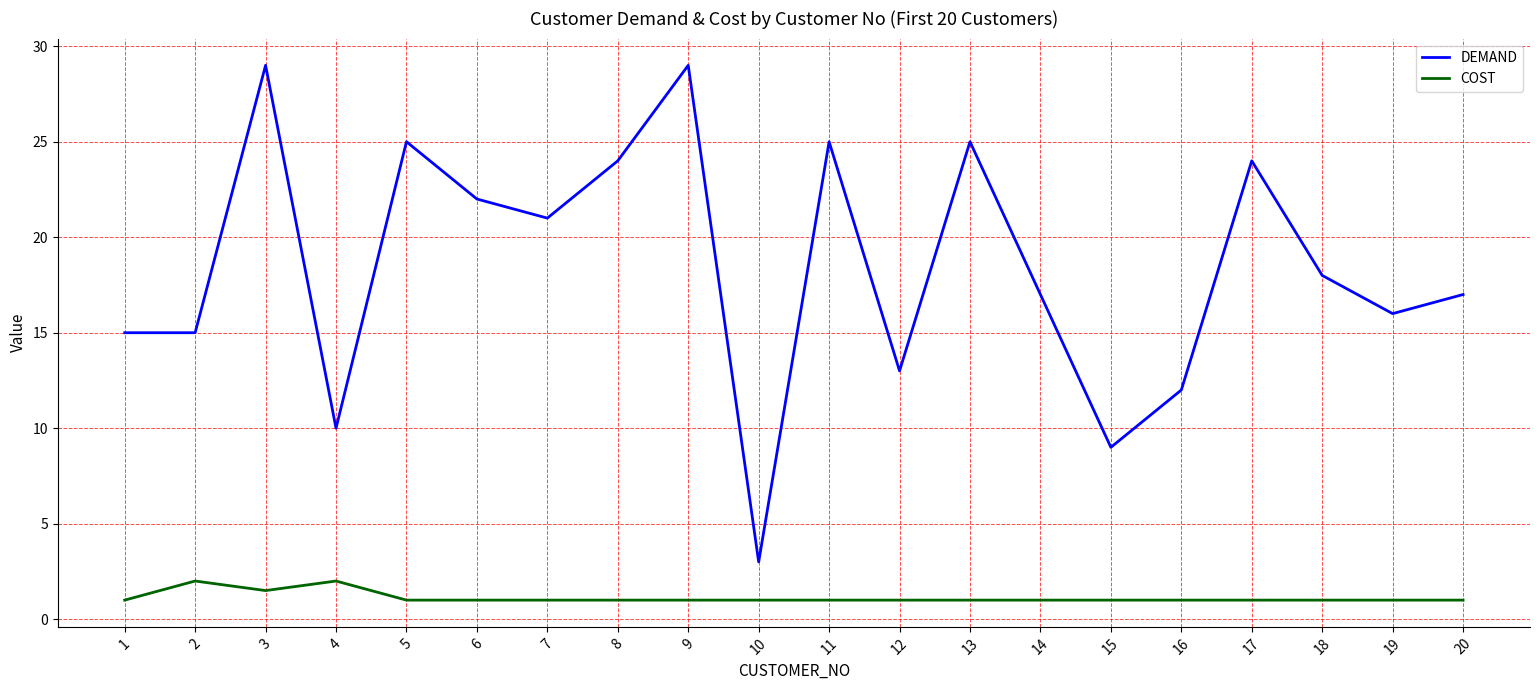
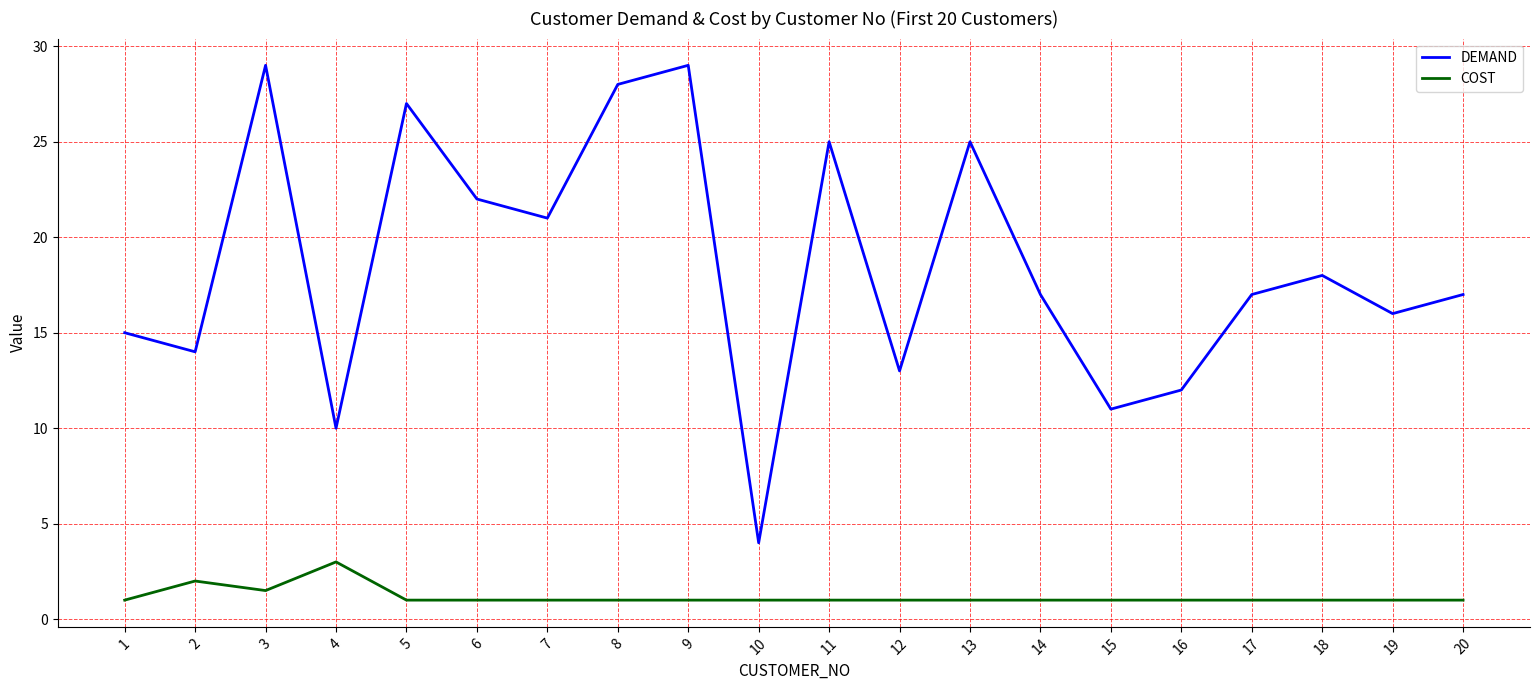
  {
    "DEMAND": {
      "1": 15,
-     "2": 15,
+     "2": 14,
      "3": 29,
      "4": 10,
-     "5": 25,
+     "5": 27,
      "6": 22,
      "7": 21,
-     "8": 24,
+     "8": 28,
      "9": 29,
-     "10": 3,
+     "10": 4,
      "11": 25,
      "12": 13,
      "13": 25,
      "14": 17,
-     "15": 9,
+     "15": 11,
      "16": 12,
-     "17": 24,
+     "17": 17,
      "18": 18,
      "19": 16,
      "20": 17
    },
    "COST": {
      "1": 1,
      "2": 2,
      "3": 1.5,
-     "4": 2,
+     "4": 3,
      "5": 1,
      "6": 1,
      "7": 1,
      "8": 1,
      "9": 1,
      "10": 1,
      "11": 1,
      "12": 1,
      "13": 1,
      "14": 1,
      "15": 1,
      "16": 1,
      "17": 1,
      "18": 1,
      "19": 1,
      "20": 1
    }
  }
